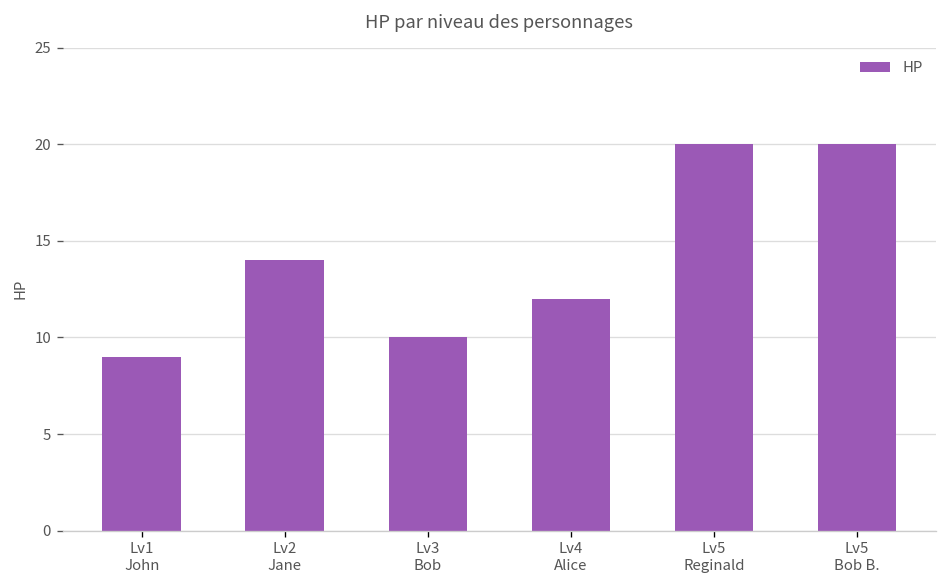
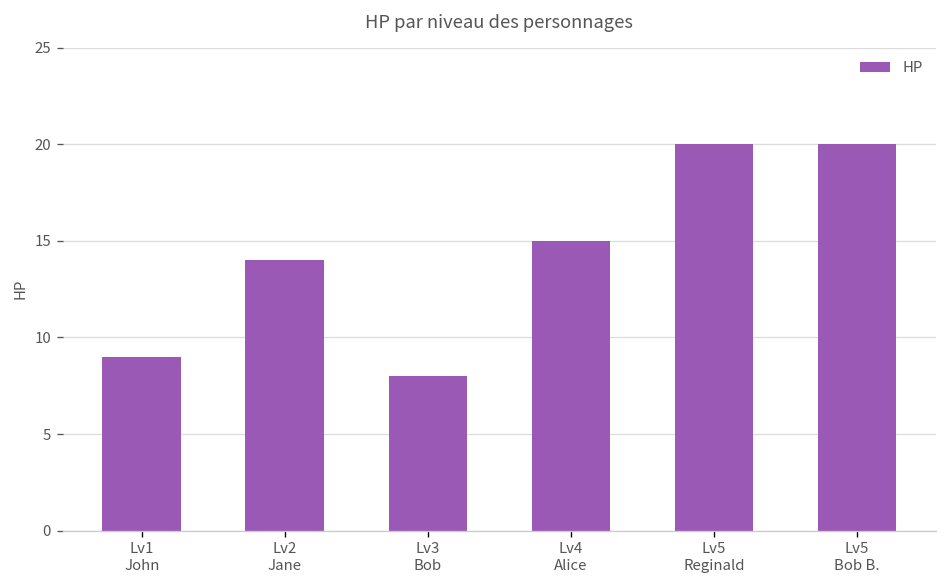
  {
    "Lv1 John": 9,
    "Lv2 Jane": 14,
-   "Lv3 Bob": 10,
-   "Lv4 Alice": 12,
+   "Lv3 Bob": 8,
+   "Lv4 Alice": 15,
    "Lv5 Reginald": 20,
    "Lv5 Bob B.": 20
  }
